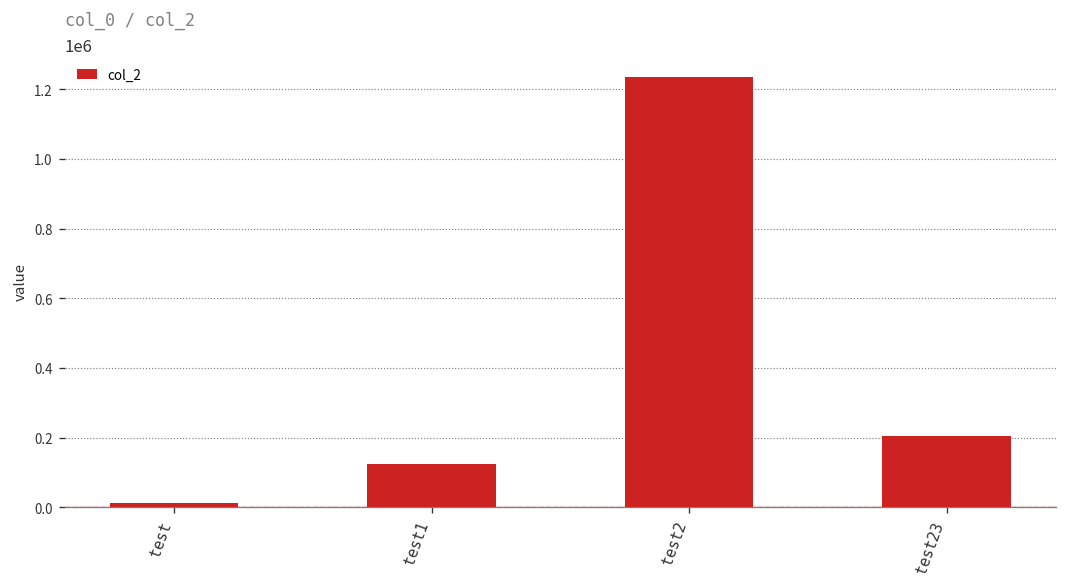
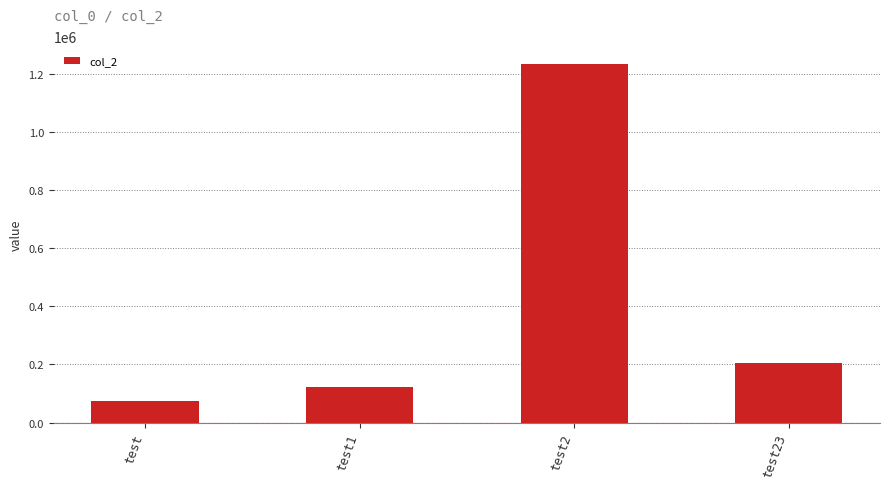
  {
-   "test": 10000,
+   "test": 80000,
    "test1": 120000,
    "test2": 1230000,
    "test23": 200000
  }
